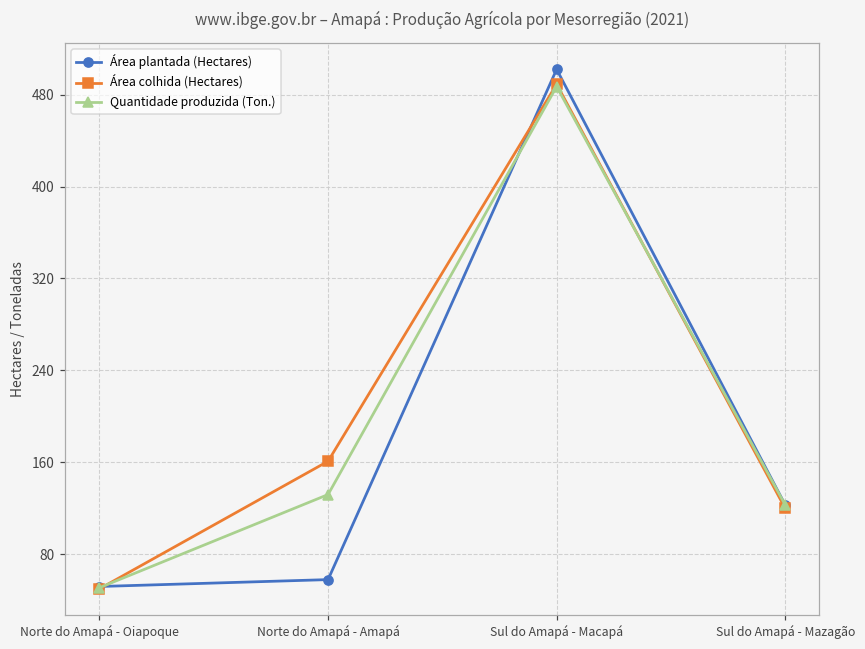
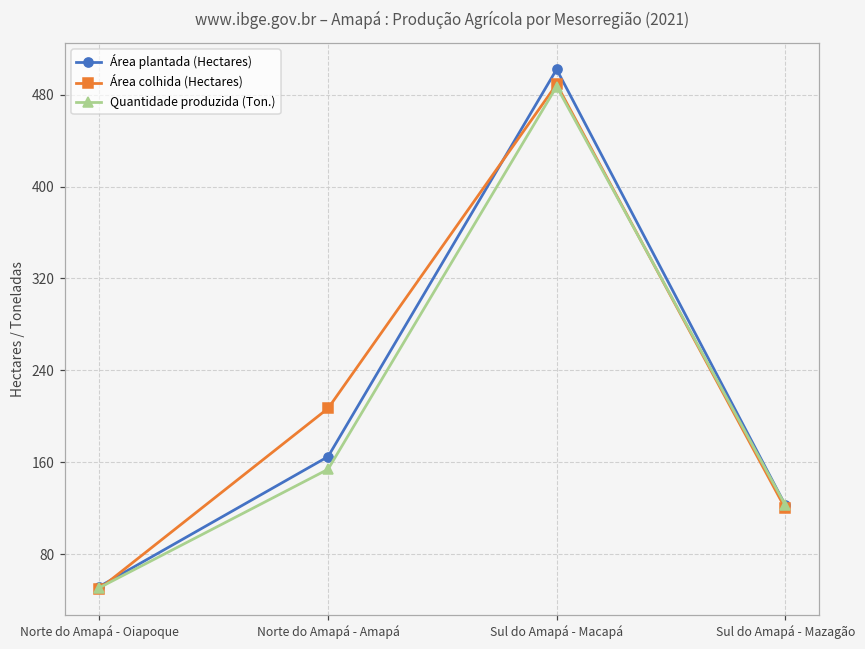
  {
    "Área plantada (Hectares)": {
-     "Norte do Amapá - Amapá": 58,
+     "Norte do Amapá - Amapá": 165,
      "Sul do Amapá - Macapá": 502
    },
    "Área colhida (Hectares)": {
-     "Norte do Amapá - Amapá": 161,
+     "Norte do Amapá - Amapá": 207,
      "Sul do Amapá - Mazagão": 120
    },
    "Quantidade produzida (Ton.)": {
-     "Norte do Amapá - Amapá": 132
+     "Norte do Amapá - Amapá": 154
    }
  }
